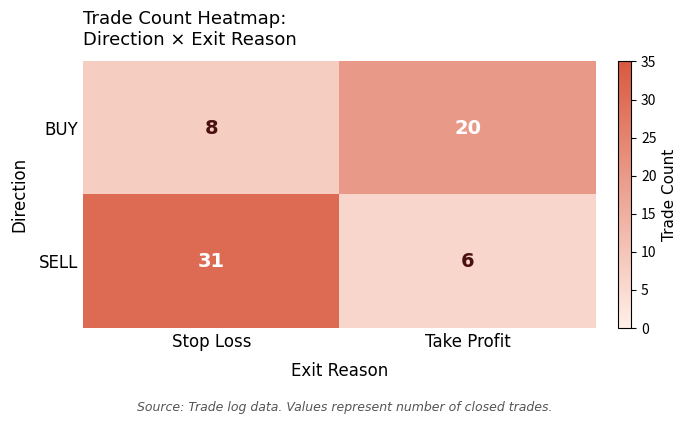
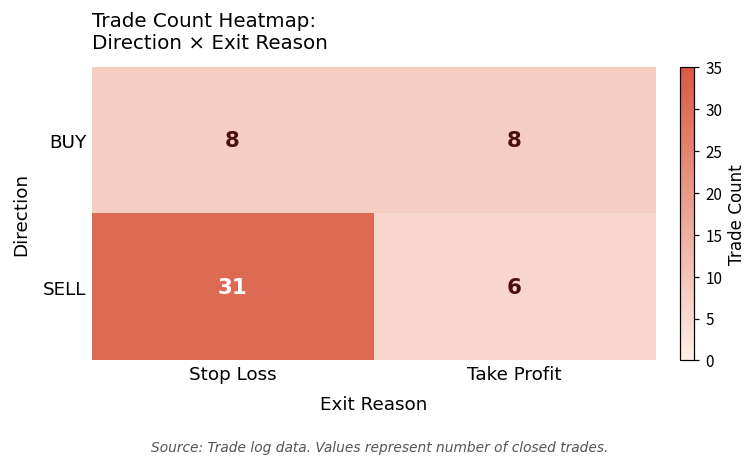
  {
    "BUY": {
      "Stop Loss": 8,
-     "Take Profit": 20
+     "Take Profit": 8
    },
    "SELL": {
      "Stop Loss": 31,
      "Take Profit": 6
    }
  }
